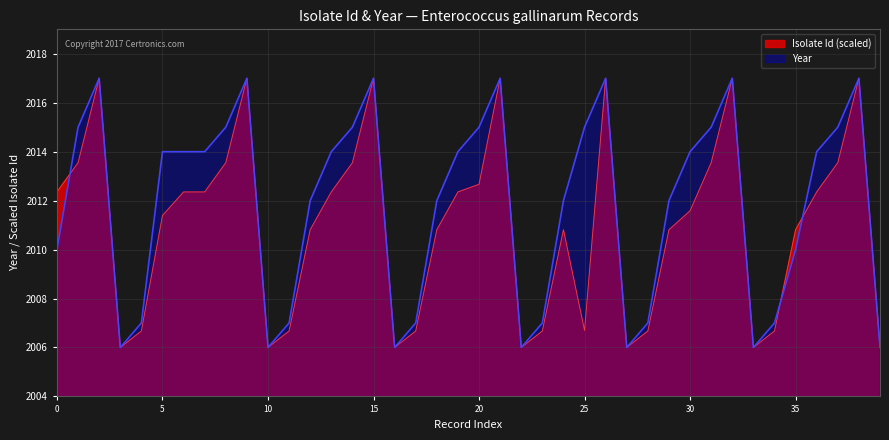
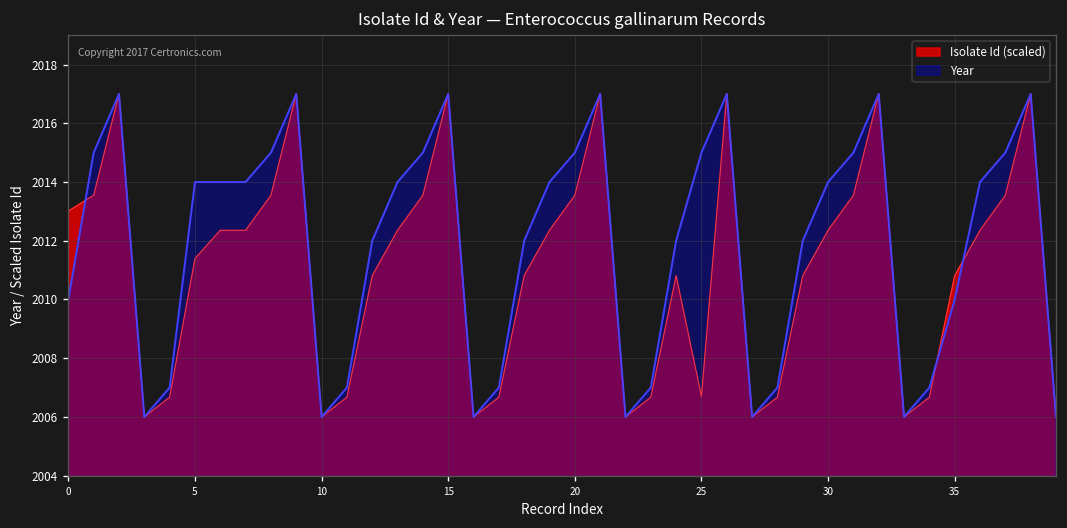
  {
    "Isolate Id (scaled)": {
-     "0": 2012.4,
+     "0": 2013.0,
      "5": 2011.4,
-     "20": 2012.7,
+     "20": 2013.5,
      "25": 2006.7,
-     "30": 2011.6,
+     "30": 2012.4,
      "35": 2010.8
    },
    "Year": {
      "0": 2010.0,
      "5": 2014.0,
      "20": 2015.0,
      "25": 2015.0,
      "30": 2014.0,
      "35": 2010.0
    }
  }
